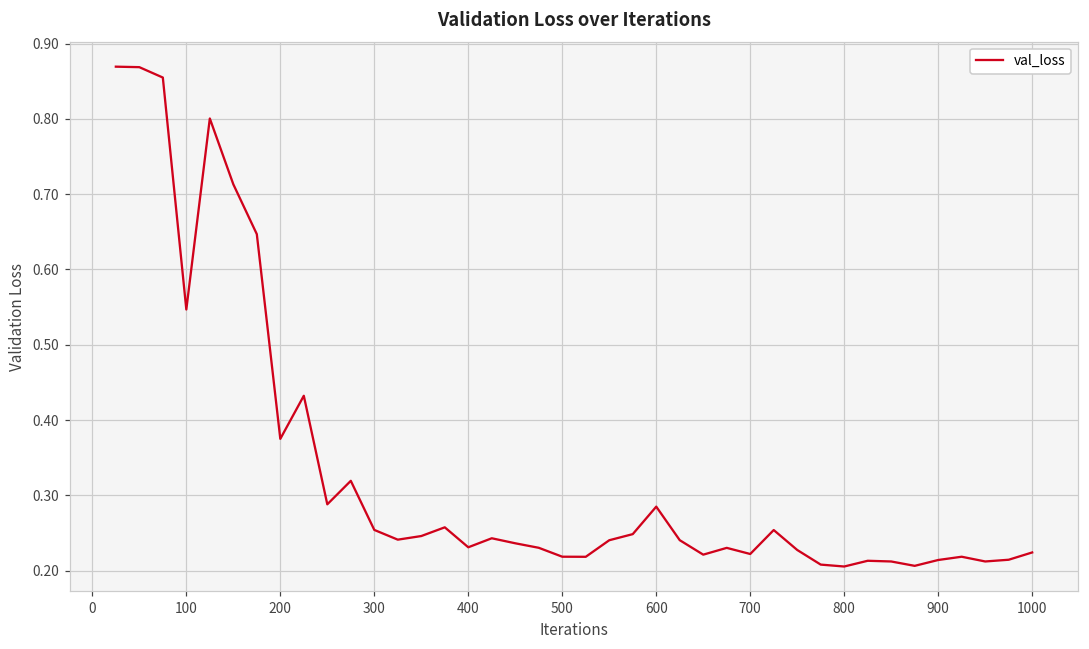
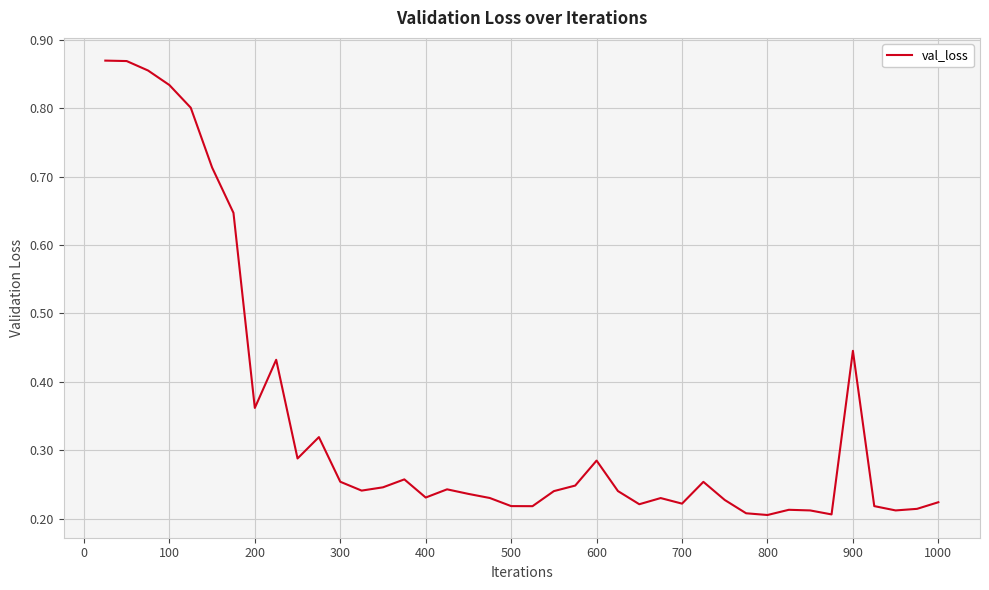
  {
-   "100": 0.55,
-   "200": 0.38,
+   "100": 0.83,
+   "200": 0.36,
    "300": 0.25,
    "400": 0.23,
    "500": 0.22,
    "600": 0.29,
    "700": 0.22,
    "800": 0.21,
-   "900": 0.21,
+   "900": 0.45,
    "1000": 0.22
  }
